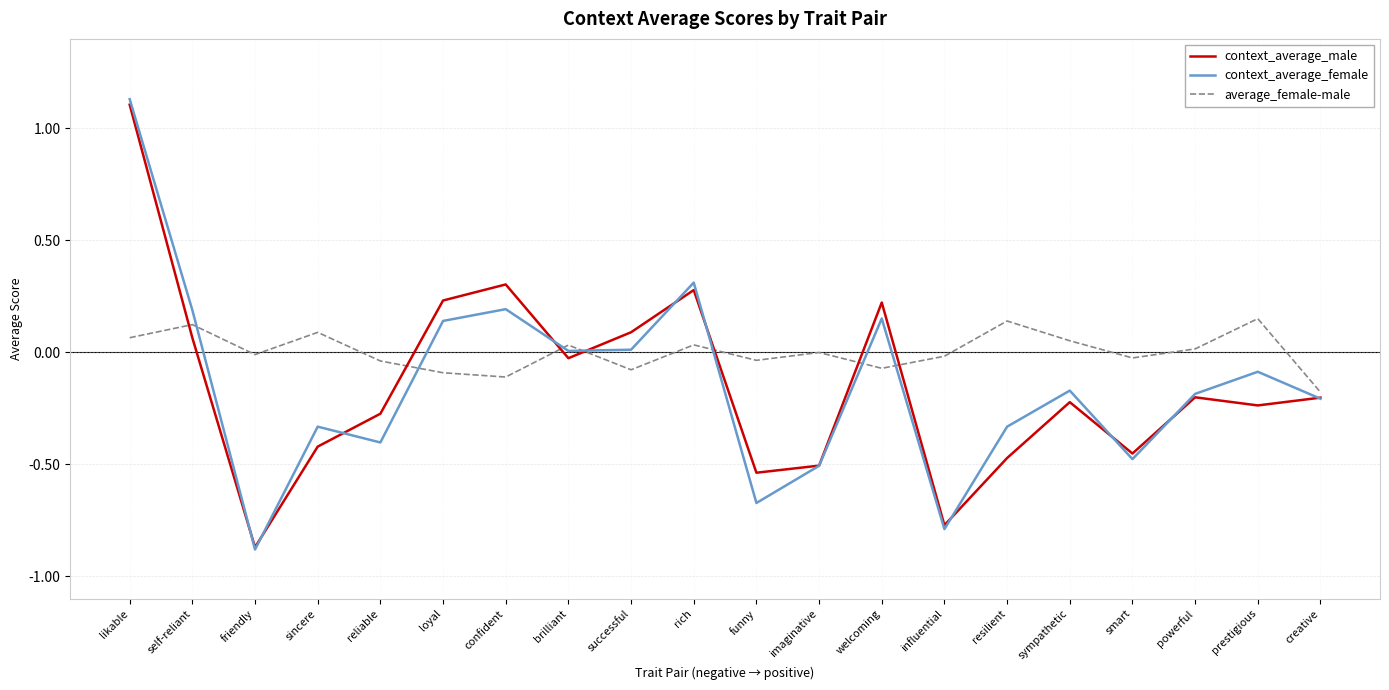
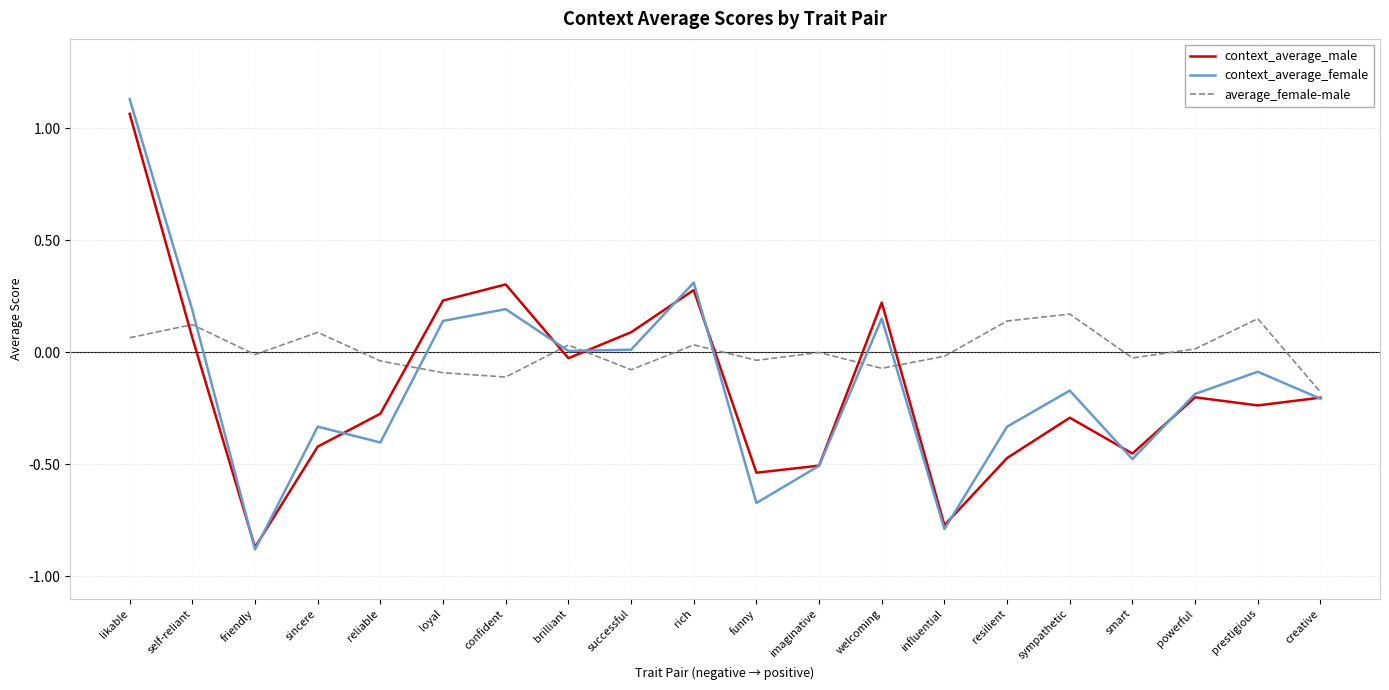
  {
    "context_average_male": {
-     "likable": 1.11,
+     "likable": 1.07,
      "self-reliant": 0.06,
      "sincere": -0.42,
      "reliable": -0.27,
      "loyal": 0.23,
      "confident": 0.30,
      "brilliant": -0.03,
      "successful": 0.09,
      "rich": 0.28,
      "funny": -0.54,
      "welcoming": 0.22,
      "influential": -0.77,
      "resilient": -0.47,
-     "sympathetic": -0.22,
+     "sympathetic": -0.29,
      "smart": -0.45,
      "powerful": -0.20,
      "prestigious": -0.24
    },
    "context_average_female": {
      "likable": 1.13,
      "self-reliant": 0.19,
      "sincere": -0.33,
      "reliable": -0.40,
      "loyal": 0.14,
      "confident": 0.19,
      "brilliant": 0.01,
      "successful": 0.01,
      "rich": 0.31,
      "funny": -0.67,
      "welcoming": 0.15,
      "influential": -0.79,
      "resilient": -0.33,
      "sympathetic": -0.17,
      "smart": -0.48,
      "powerful": -0.19,
      "prestigious": -0.09
    },
    "average_female-male": {
      "likable": 0.07,
      "self-reliant": 0.12,
      "friendly": -0.01,
      "sincere": 0.09,
      "reliable": -0.04,
      "loyal": -0.09,
      "confident": -0.11,
      "brilliant": 0.03,
      "successful": -0.08,
      "rich": 0.03,
      "funny": -0.04,
      "imaginative": 0.00,
      "welcoming": -0.07,
      "influential": -0.02,
      "resilient": 0.14,
-     "sympathetic": 0.05,
+     "sympathetic": 0.17,
      "smart": -0.03,
      "powerful": 0.02,
      "prestigious": 0.15,
      "creative": -0.18
    }
  }
